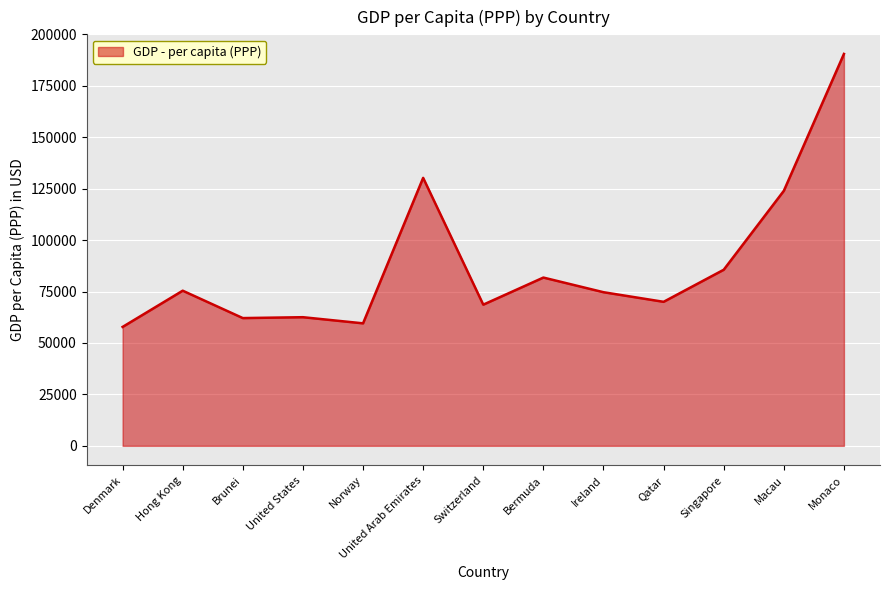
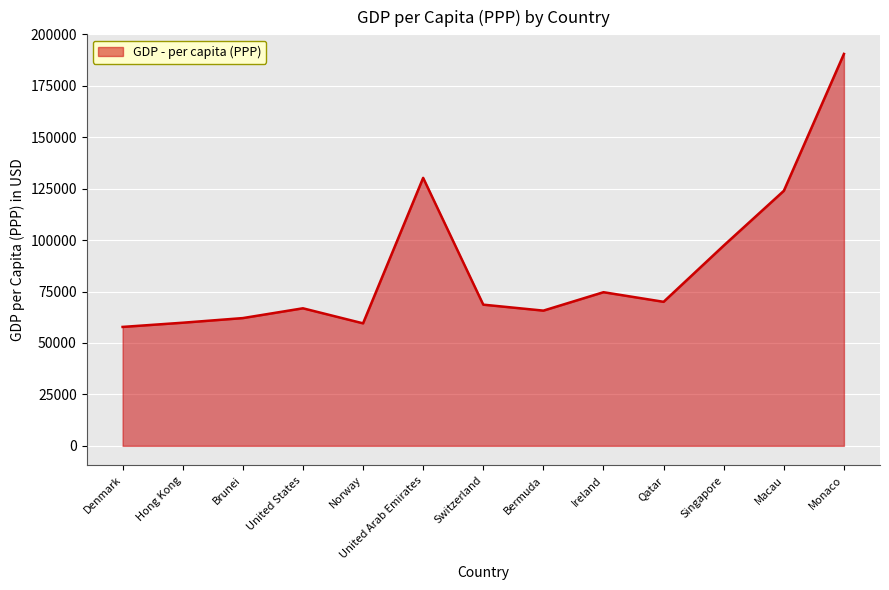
  {
    "Denmark": 58000,
-   "Hong Kong": 75000,
+   "Hong Kong": 60000,
    "Brunei": 62000,
-   "United States": 63000,
+   "United States": 67000,
    "Norway": 60000,
    "United Arab Emirates": 130000,
    "Switzerland": 69000,
-   "Bermuda": 82000,
+   "Bermuda": 66000,
    "Ireland": 75000,
    "Qatar": 70000,
-   "Singapore": 86000,
+   "Singapore": 97000,
    "Macau": 124000,
    "Monaco": 191000
  }
